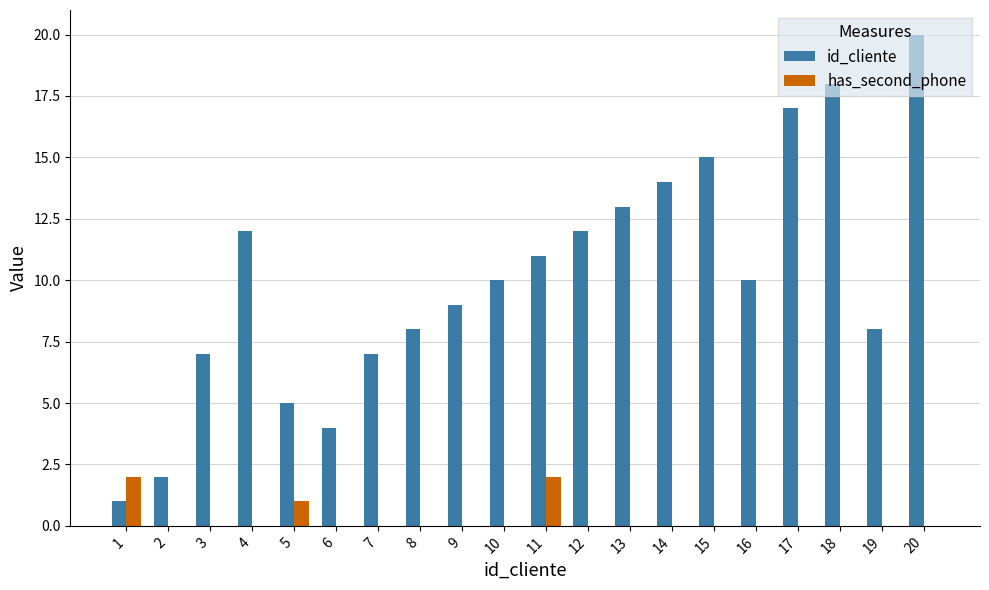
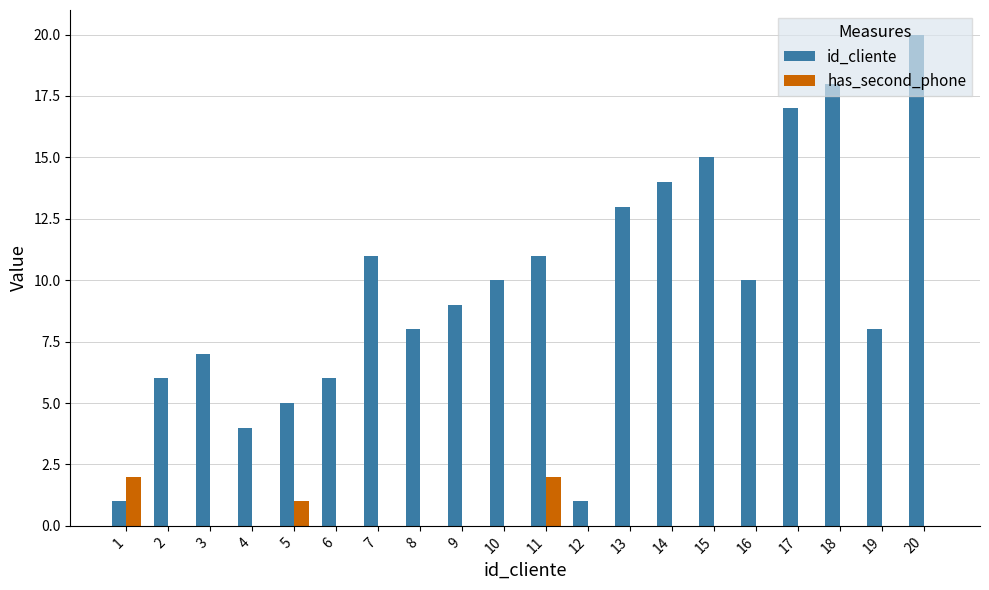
  {
    "id_cliente": {
      "1": 1,
-     "2": 2,
+     "2": 6,
      "3": 7,
-     "4": 12,
+     "4": 4,
      "5": 5,
-     "6": 4,
-     "7": 7,
+     "6": 6,
+     "7": 11,
      "8": 8,
      "9": 9,
      "10": 10,
      "11": 11,
-     "12": 12,
+     "12": 1,
      "13": 13,
      "14": 14,
      "15": 15,
      "16": 10,
      "17": 17,
      "19": 8
    },
    "has_second_phone": {
      "1": 2,
      "2": 0,
      "3": 0,
      "4": 0,
      "5": 1,
      "6": 0,
      "7": 0,
      "8": 0,
      "9": 0,
      "10": 0,
      "11": 2,
      "12": 0,
      "13": 0,
      "14": 0,
      "15": 0,
      "16": 0,
      "17": 0,
      "18": 0,
      "19": 0,
      "20": 0
    }
  }
